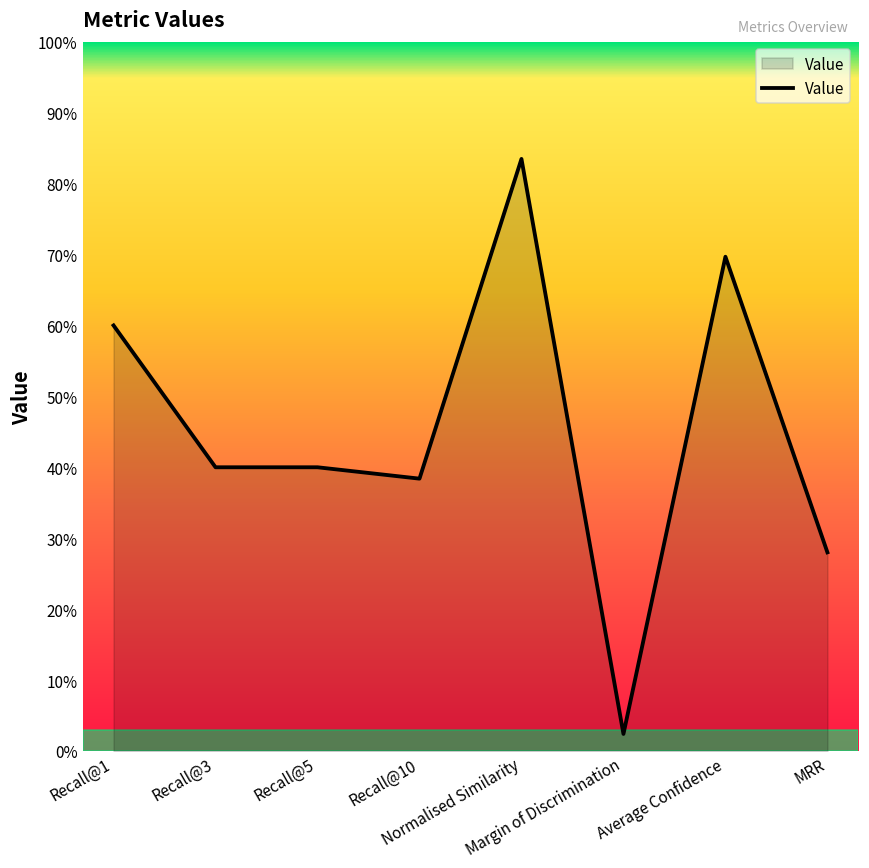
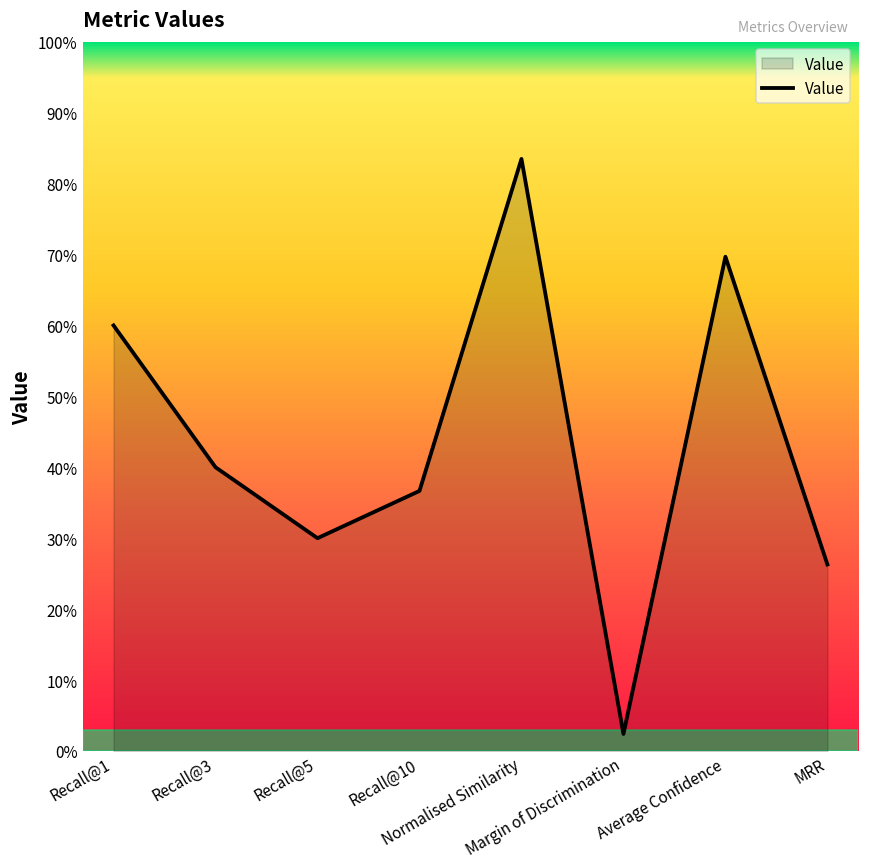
  {
    "Recall@1": "60%",
    "Recall@3": "40%",
-   "Recall@5": "40%",
-   "Recall@10": "38%",
+   "Recall@5": "30%",
+   "Recall@10": "37%",
    "Normalised Similarity": "83%",
    "Average Confidence": "70%",
-   "MRR": "28%"
+   "MRR": "26%"
  }
